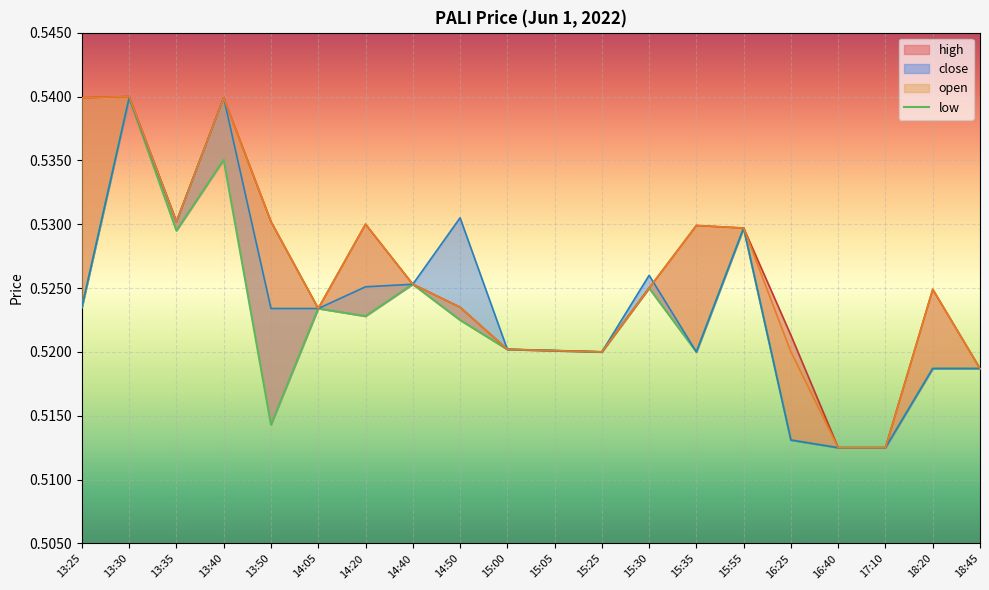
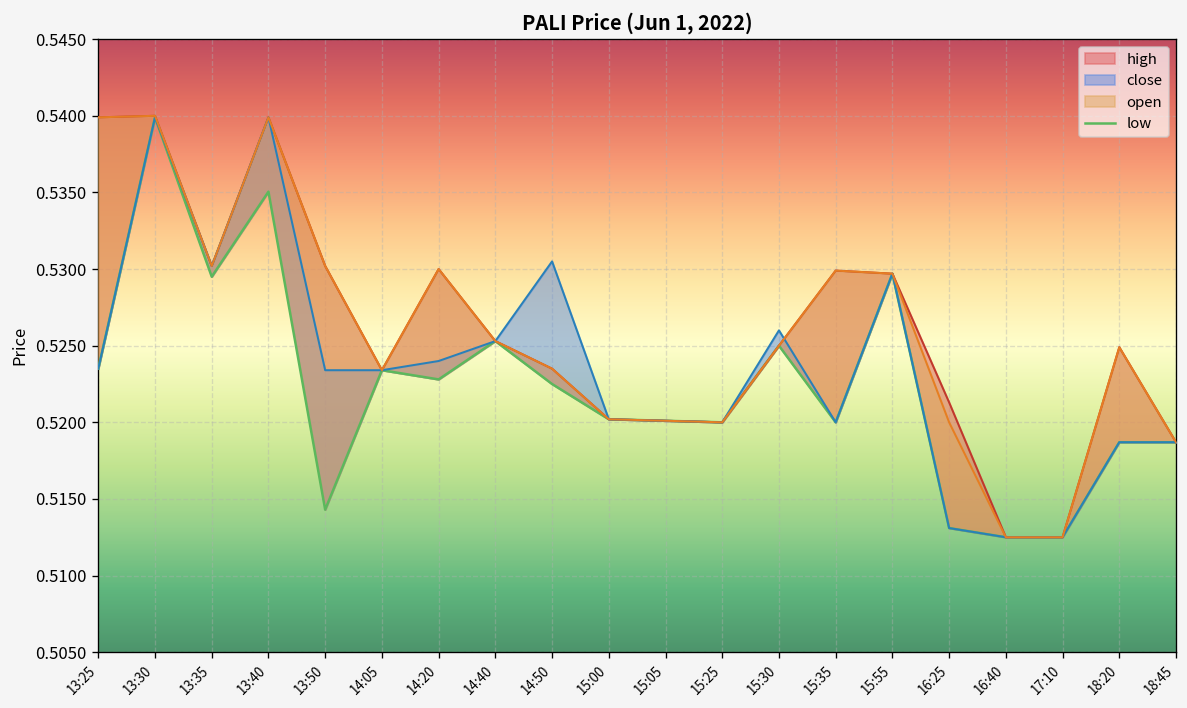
  {
    "low": {
      "13:35": 0.5295,
      "13:40": 0.5350,
      "13:50": 0.5143,
      "14:20": 0.5228,
      "14:50": 0.5225
    },
    "close": {
      "13:50": 0.5234,
-     "14:20": 0.5251,
+     "14:20": 0.5240,
      "14:50": 0.5305,
      "15:30": 0.5260
    }
  }
